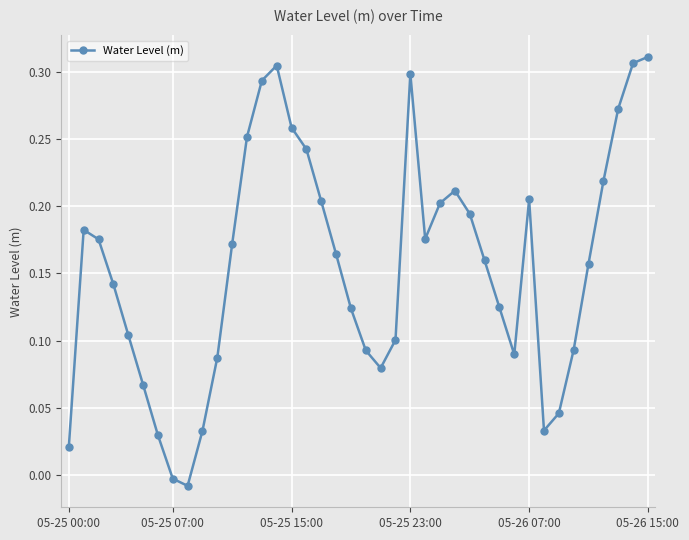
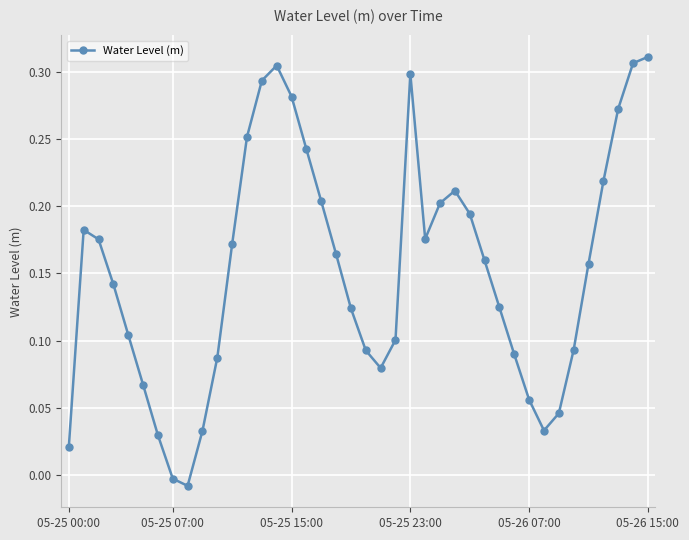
  {
    "05-25 00:00": 0.021,
    "05-25 07:00": -0.003,
-   "05-25 15:00": 0.259,
+   "05-25 15:00": 0.282,
    "05-25 23:00": 0.299,
-   "05-26 07:00": 0.205,
+   "05-26 07:00": 0.056,
    "05-26 15:00": 0.311
  }
